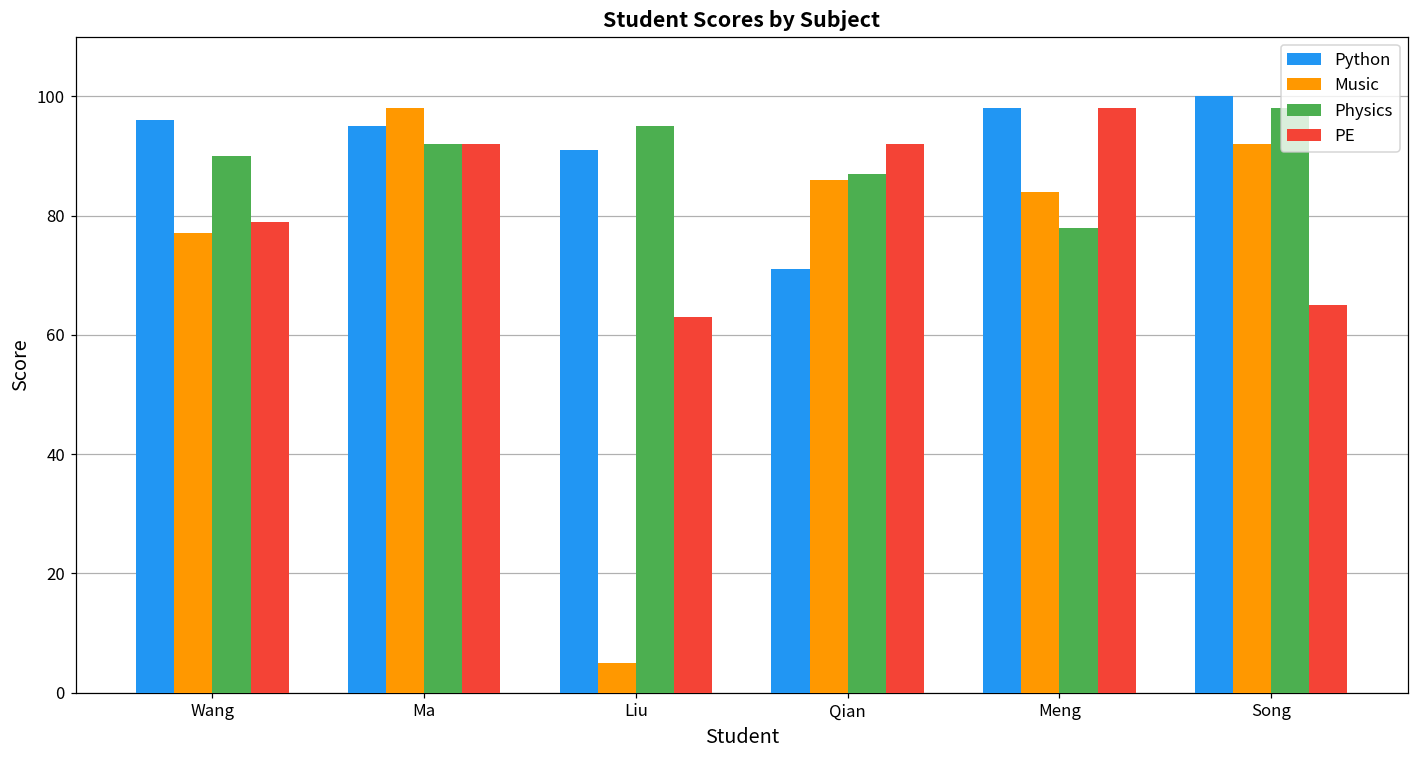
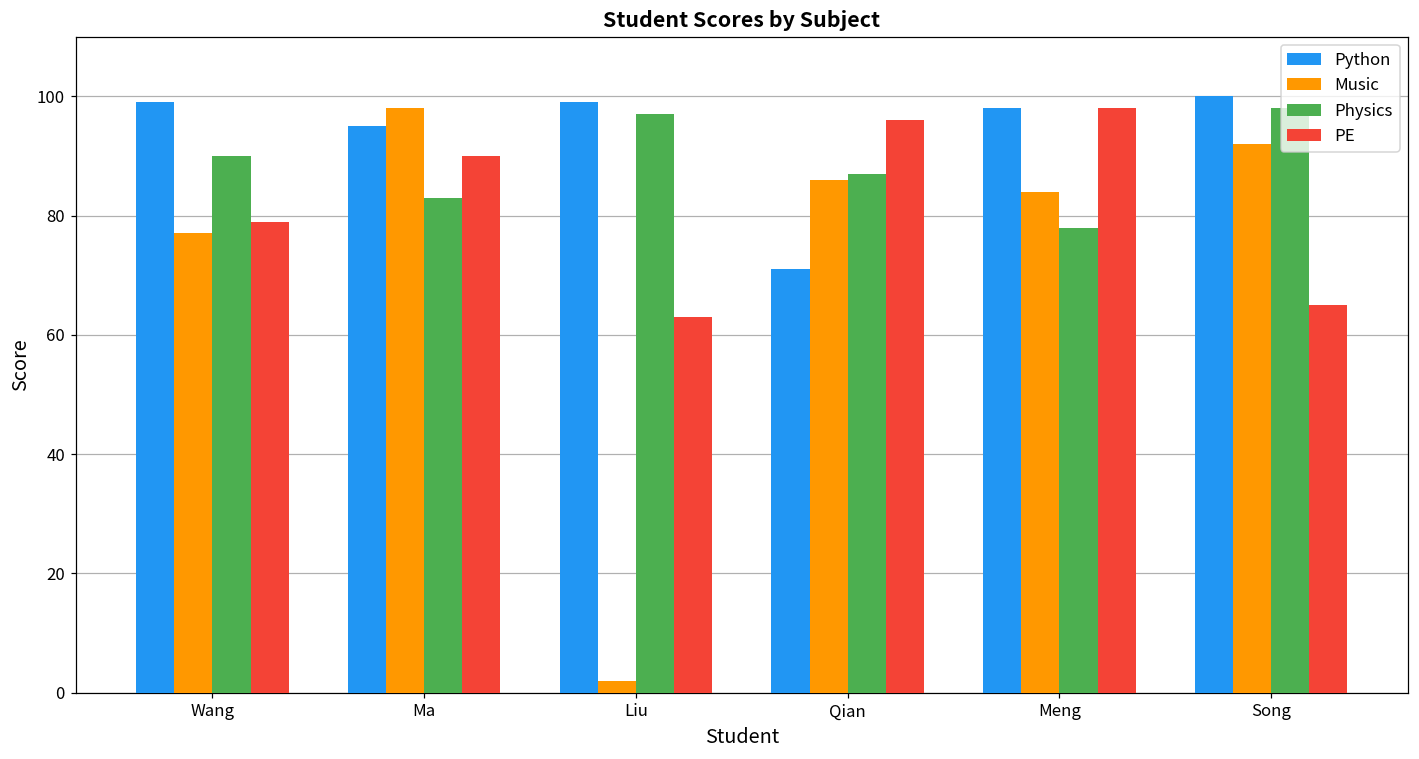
  {
    "Python": {
-     "Wang": 96,
+     "Wang": 99,
      "Ma": 95,
-     "Liu": 91,
+     "Liu": 99,
      "Qian": 71,
      "Meng": 98,
      "Song": 100
    },
    "Music": {
      "Wang": 77,
      "Ma": 98,
-     "Liu": 5,
+     "Liu": 2,
      "Qian": 86,
      "Meng": 84,
      "Song": 92
    },
    "Physics": {
      "Wang": 90,
-     "Ma": 92,
-     "Liu": 95,
+     "Ma": 83,
+     "Liu": 97,
      "Qian": 87,
      "Meng": 78
    },
    "PE": {
      "Wang": 79,
-     "Ma": 92,
+     "Ma": 90,
      "Liu": 63,
-     "Qian": 92,
+     "Qian": 96,
      "Meng": 98,
      "Song": 65
    }
  }
